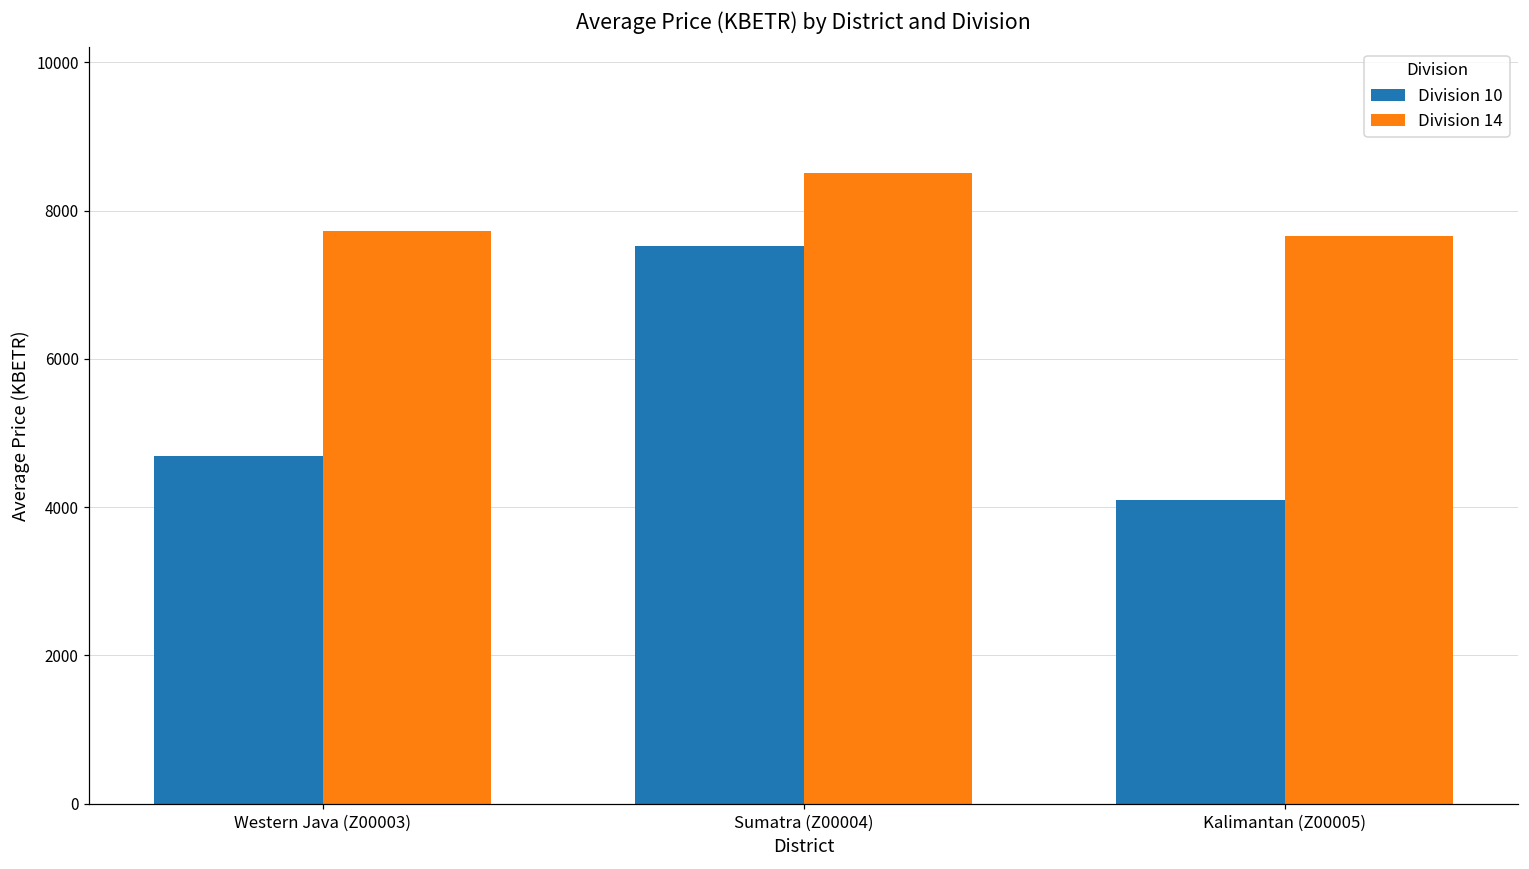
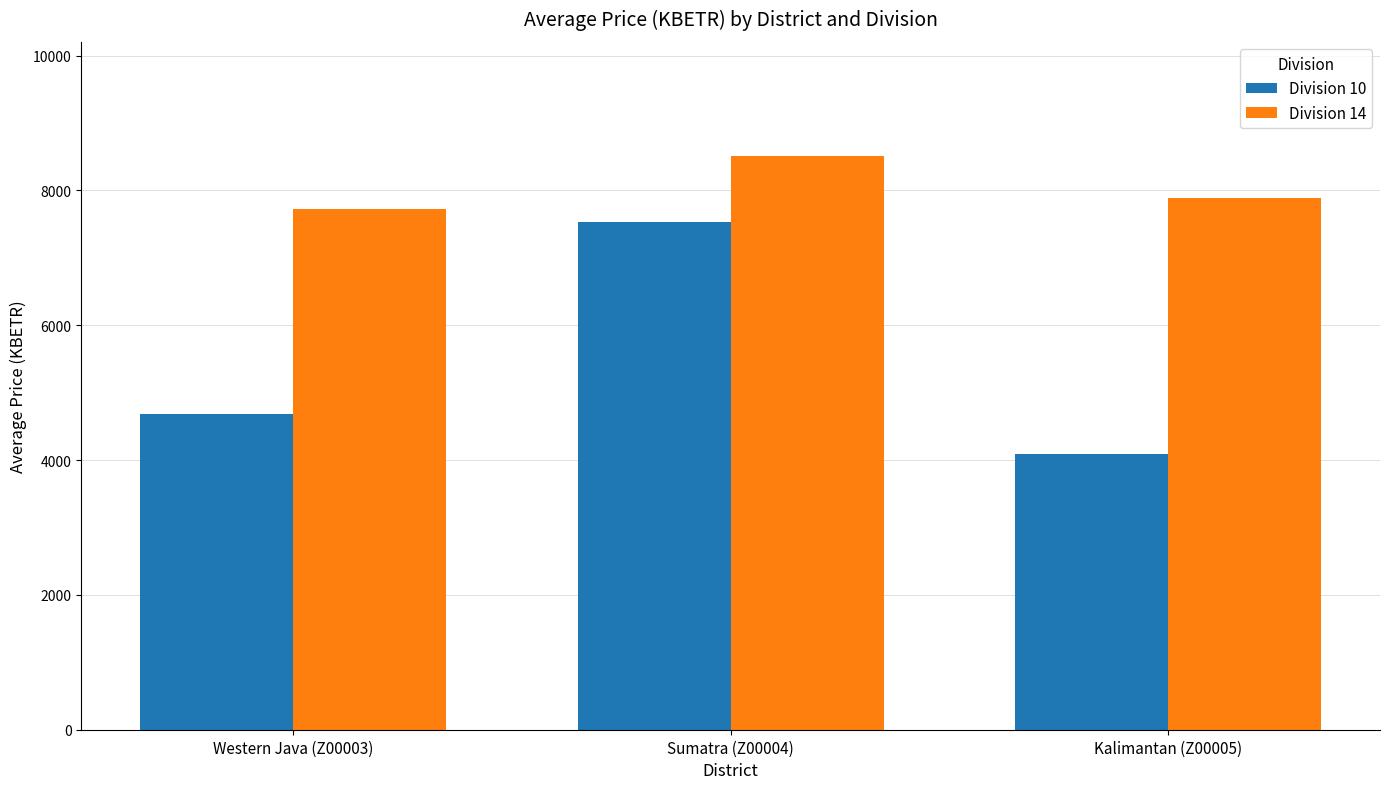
  {
    "Division 10": {
      "Western Java (Z00003)": 4700,
      "Sumatra (Z00004)": 7500,
      "Kalimantan (Z00005)": 4100
    },
    "Division 14": {
      "Western Java (Z00003)": 7700,
      "Sumatra (Z00004)": 8500,
-     "Kalimantan (Z00005)": 7700
+     "Kalimantan (Z00005)": 7900
    }
  }
